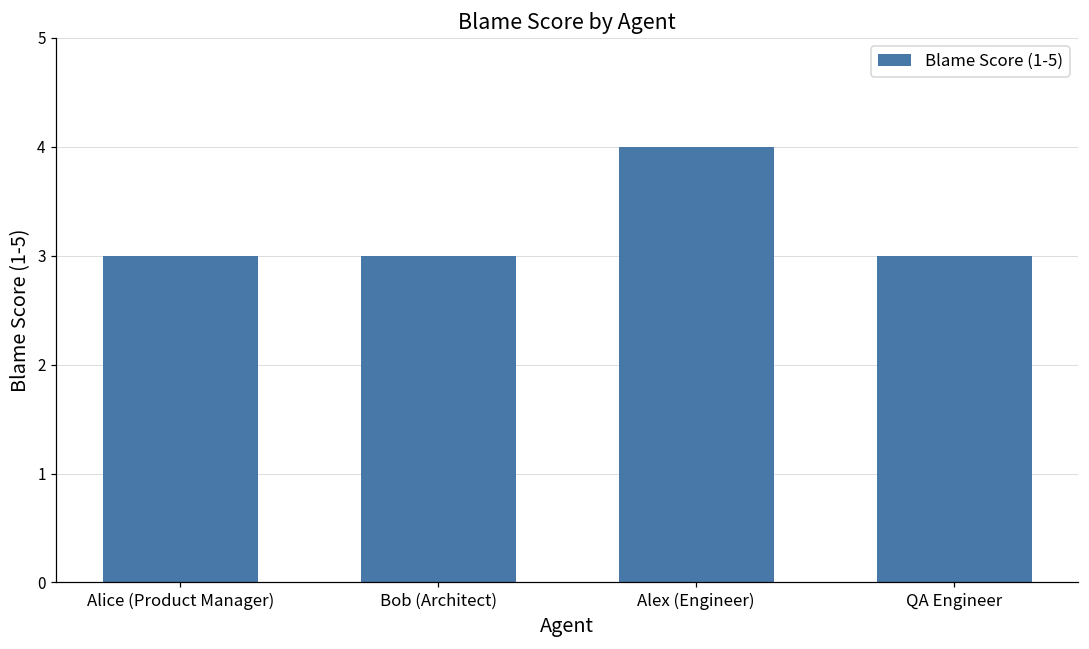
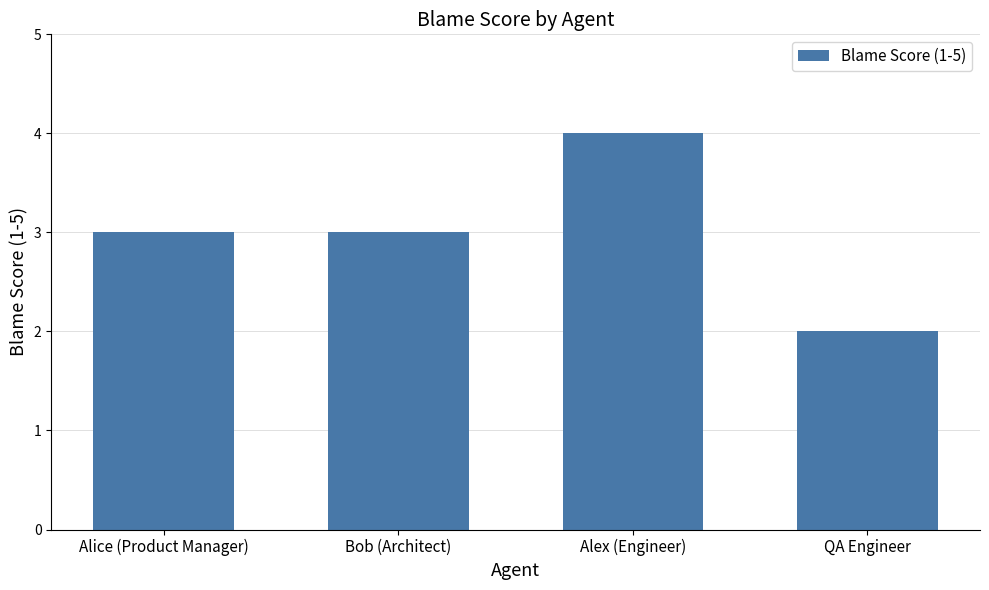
  {
    "Alice (Product Manager)": 3,
    "Bob (Architect)": 3,
    "Alex (Engineer)": 4,
-   "QA Engineer": 3
+   "QA Engineer": 2
  }
